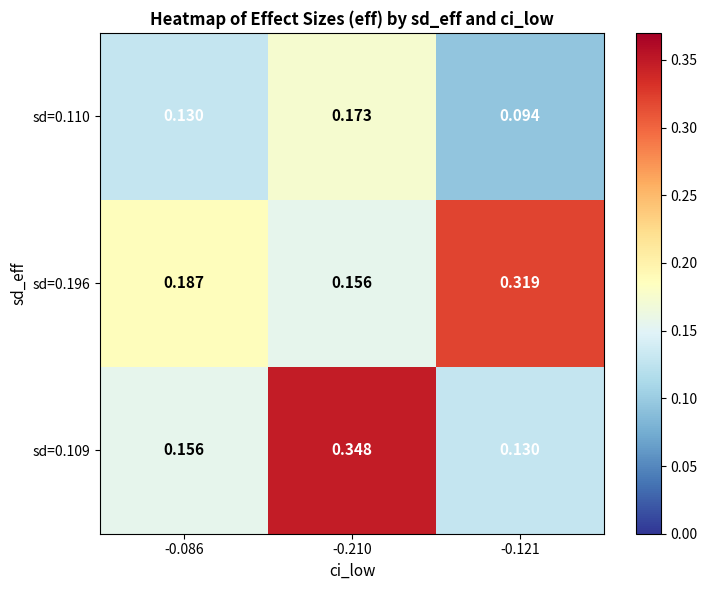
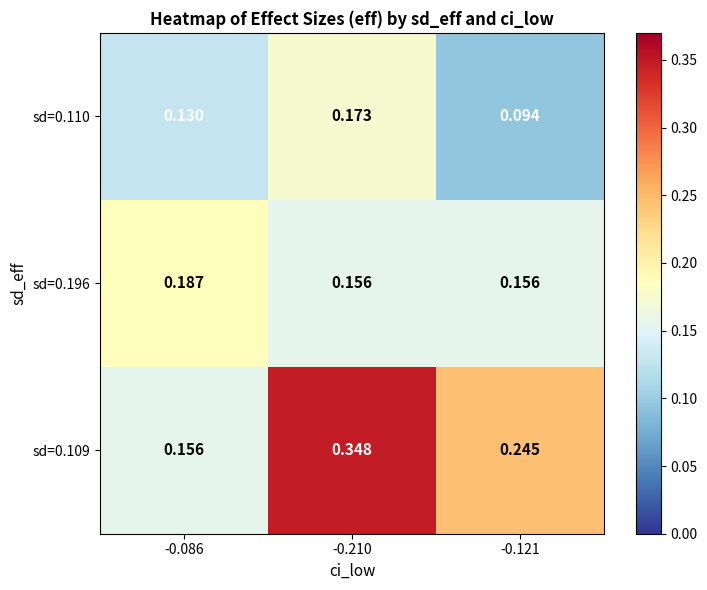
  {
    "sd=0.110": {
      "-0.086": 0.130,
      "-0.210": 0.173,
      "-0.121": 0.094
    },
    "sd=0.196": {
      "-0.086": 0.187,
      "-0.210": 0.156,
-     "-0.121": 0.319
+     "-0.121": 0.156
    },
    "sd=0.109": {
      "-0.086": 0.156,
      "-0.210": 0.348,
-     "-0.121": 0.130
+     "-0.121": 0.245
    }
  }
